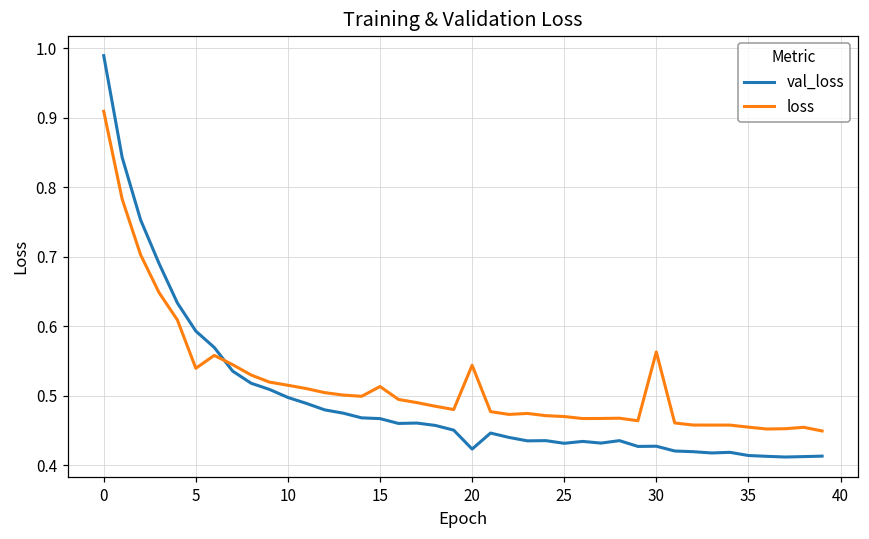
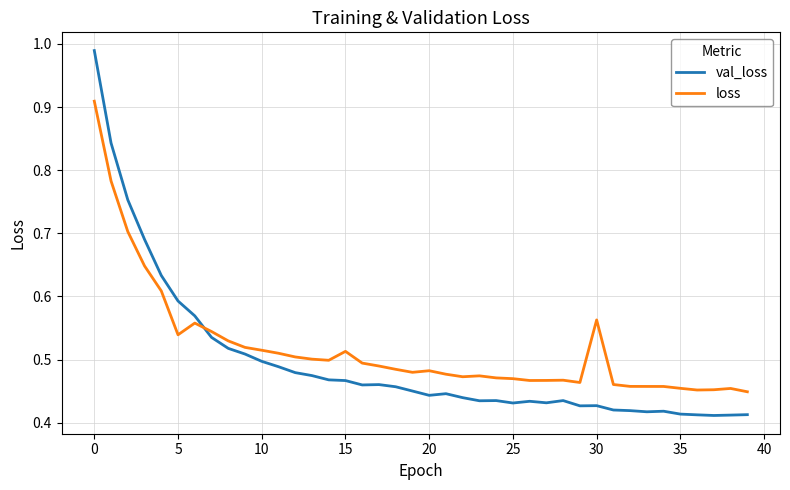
  {
    "val_loss": {
      "0": 0.99,
      "5": 0.59,
      "10": 0.50,
      "15": 0.47,
-     "20": 0.42,
+     "20": 0.44,
      "25": 0.43,
      "30": 0.43,
      "35": 0.41
    },
    "loss": {
      "0": 0.91,
      "5": 0.54,
      "10": 0.51,
      "15": 0.51,
-     "20": 0.54,
+     "20": 0.48,
      "25": 0.47,
      "30": 0.56,
      "35": 0.45
    }
  }
